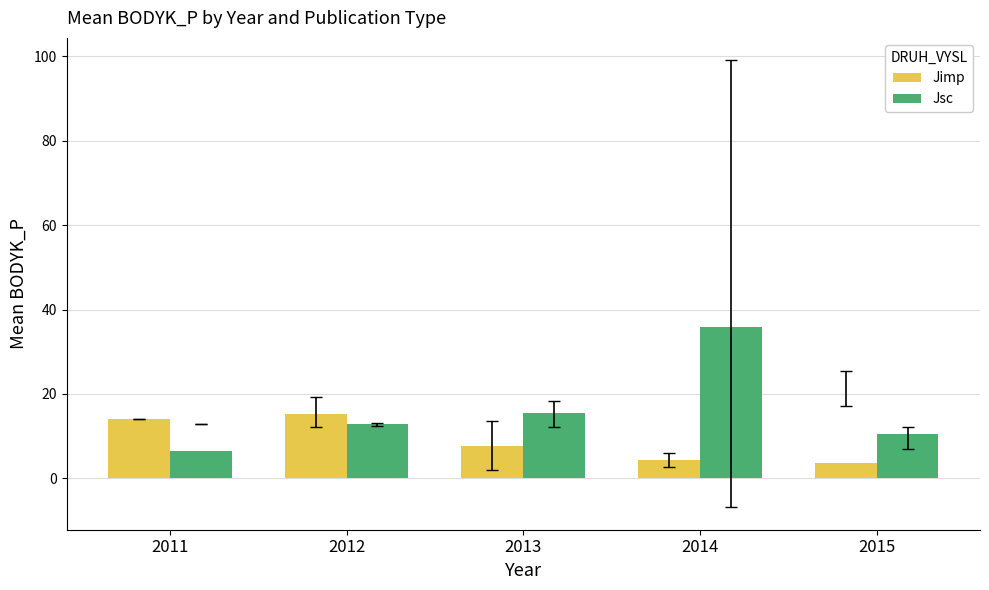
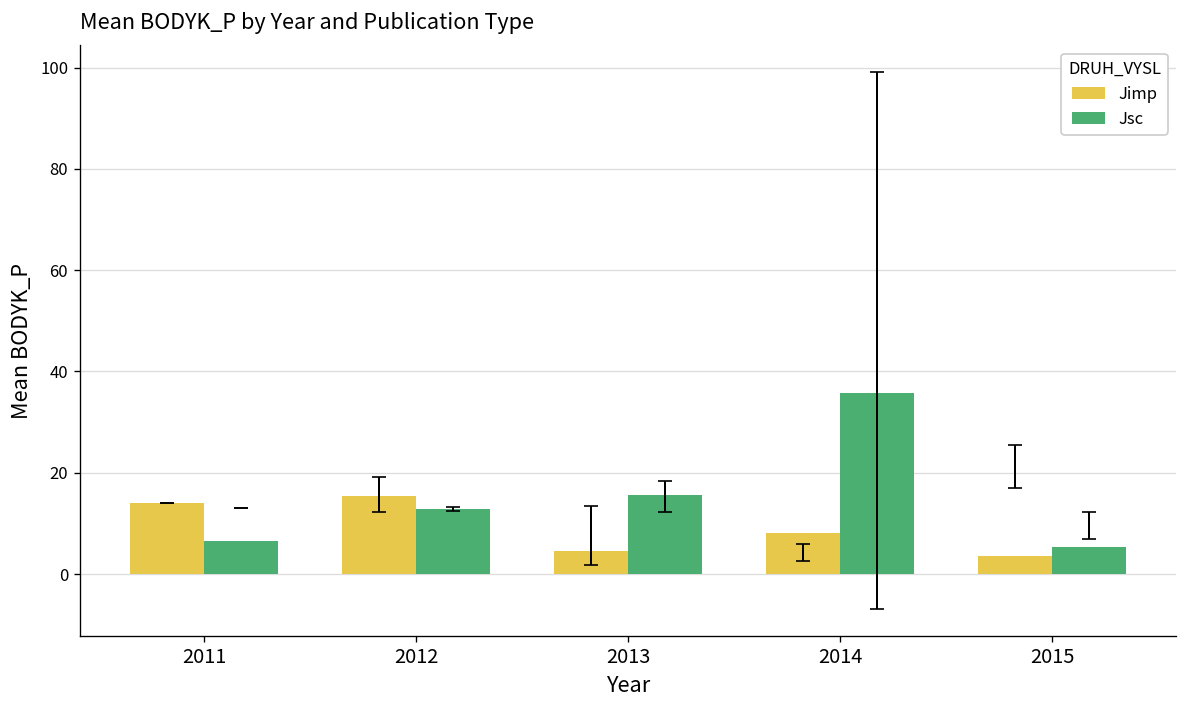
  {
    "Jimp": {
      "2011": 14,
      "2012": 15,
-     "2013": 8,
-     "2014": 4,
+     "2013": 5,
+     "2014": 8,
      "2015": 4
    },
    "Jsc": {
      "2011": 7,
      "2012": 13,
      "2013": 16,
      "2014": 36,
-     "2015": 10
+     "2015": 5
    }
  }
